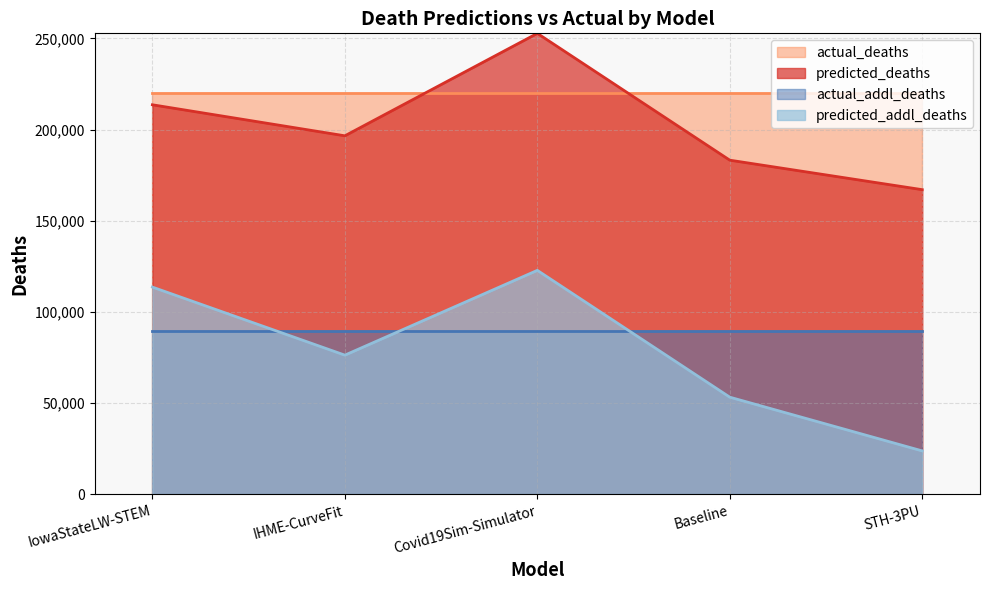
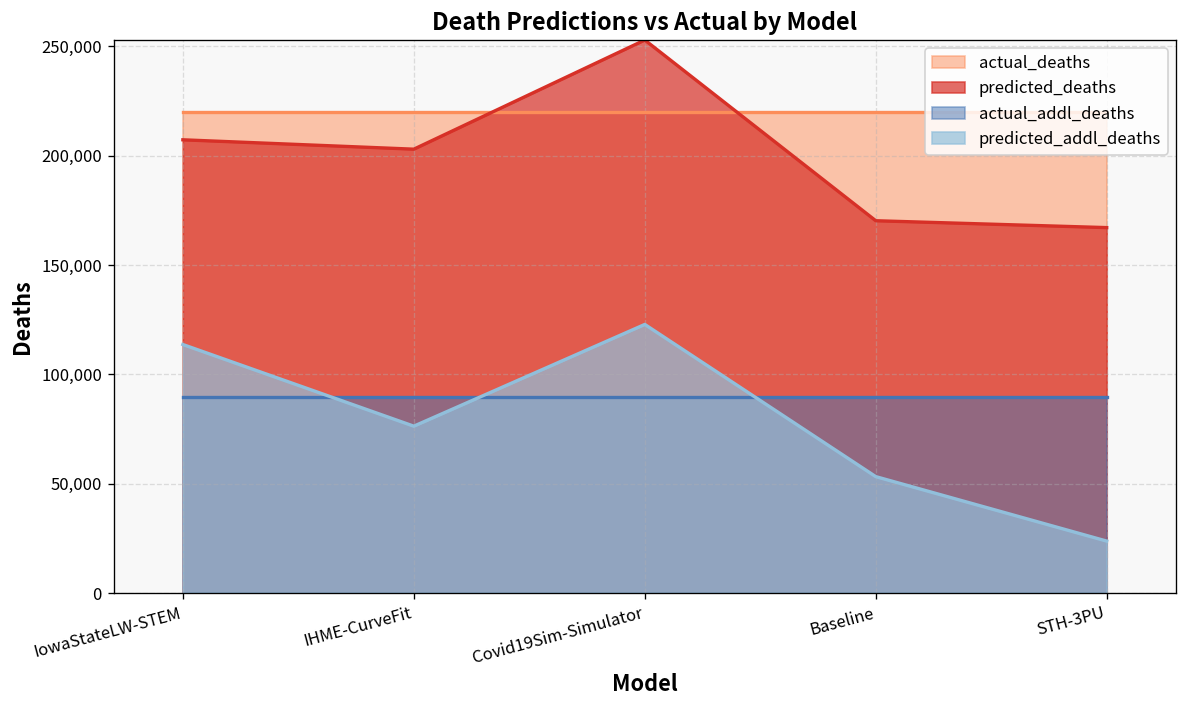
  {
    "actual_deaths": {
      "IowaStateLW-STEM": "220,000",
      "IHME-CurveFit": "220,000",
      "Covid19Sim-Simulator": "220,000",
      "Baseline": "220,000"
    },
    "predicted_deaths": {
-     "IowaStateLW-STEM": "214,000",
-     "IHME-CurveFit": "197,000",
+     "IowaStateLW-STEM": "207,000",
+     "IHME-CurveFit": "203,000",
      "Covid19Sim-Simulator": "253,000",
-     "Baseline": "183,000",
+     "Baseline": "170,000",
      "STH-3PU": "167,000"
    }
  }
